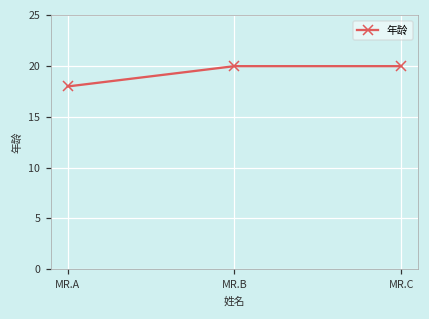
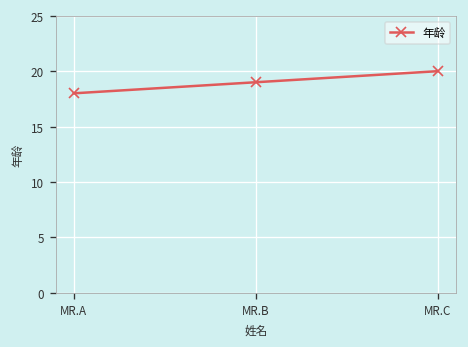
  {
    "MR.A": 18,
-   "MR.B": 20,
+   "MR.B": 19,
    "MR.C": 20
  }
